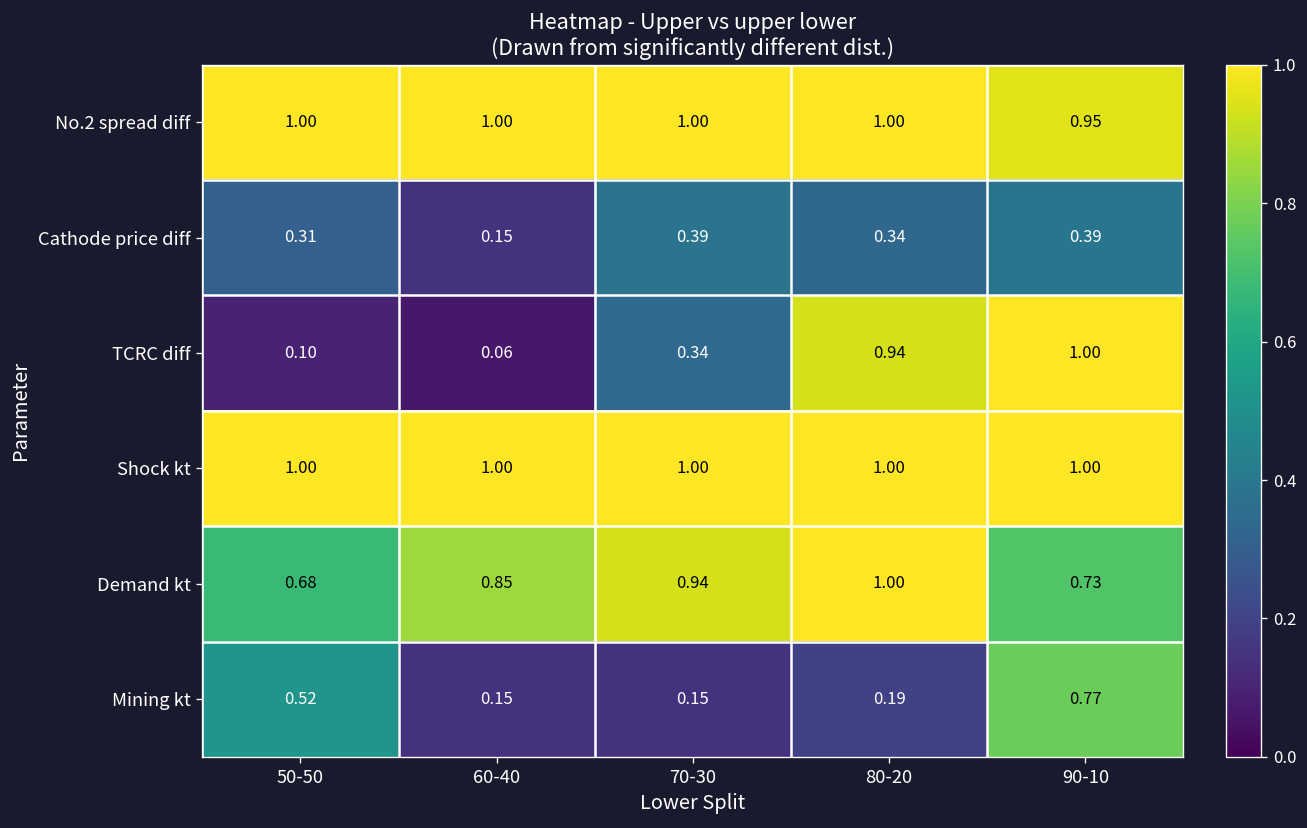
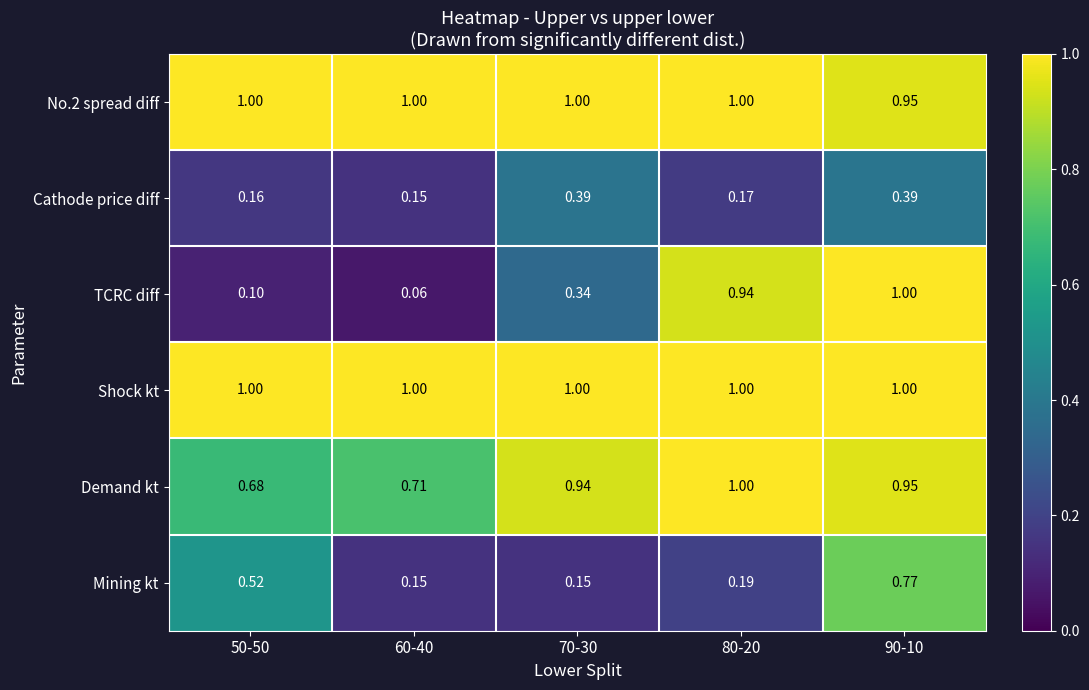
  {
    "No.2 spread diff": {
      "50-50": 1.00,
      "60-40": 1.00,
      "70-30": 1.00,
      "80-20": 1.00,
      "90-10": 0.95
    },
    "Cathode price diff": {
-     "50-50": 0.31,
+     "50-50": 0.16,
      "60-40": 0.15,
      "70-30": 0.39,
-     "80-20": 0.34,
+     "80-20": 0.17,
      "90-10": 0.39
    },
    "TCRC diff": {
      "50-50": 0.10,
      "60-40": 0.06,
      "70-30": 0.34,
      "80-20": 0.94,
      "90-10": 1.00
    },
    "Shock kt": {
      "50-50": 1.00,
      "60-40": 1.00,
      "70-30": 1.00,
      "80-20": 1.00,
      "90-10": 1.00
    },
    "Demand kt": {
      "50-50": 0.68,
-     "60-40": 0.85,
+     "60-40": 0.71,
      "70-30": 0.94,
      "80-20": 1.00,
-     "90-10": 0.73
+     "90-10": 0.95
    },
    "Mining kt": {
      "50-50": 0.52,
      "60-40": 0.15,
      "70-30": 0.15,
      "80-20": 0.19,
      "90-10": 0.77
    }
  }
